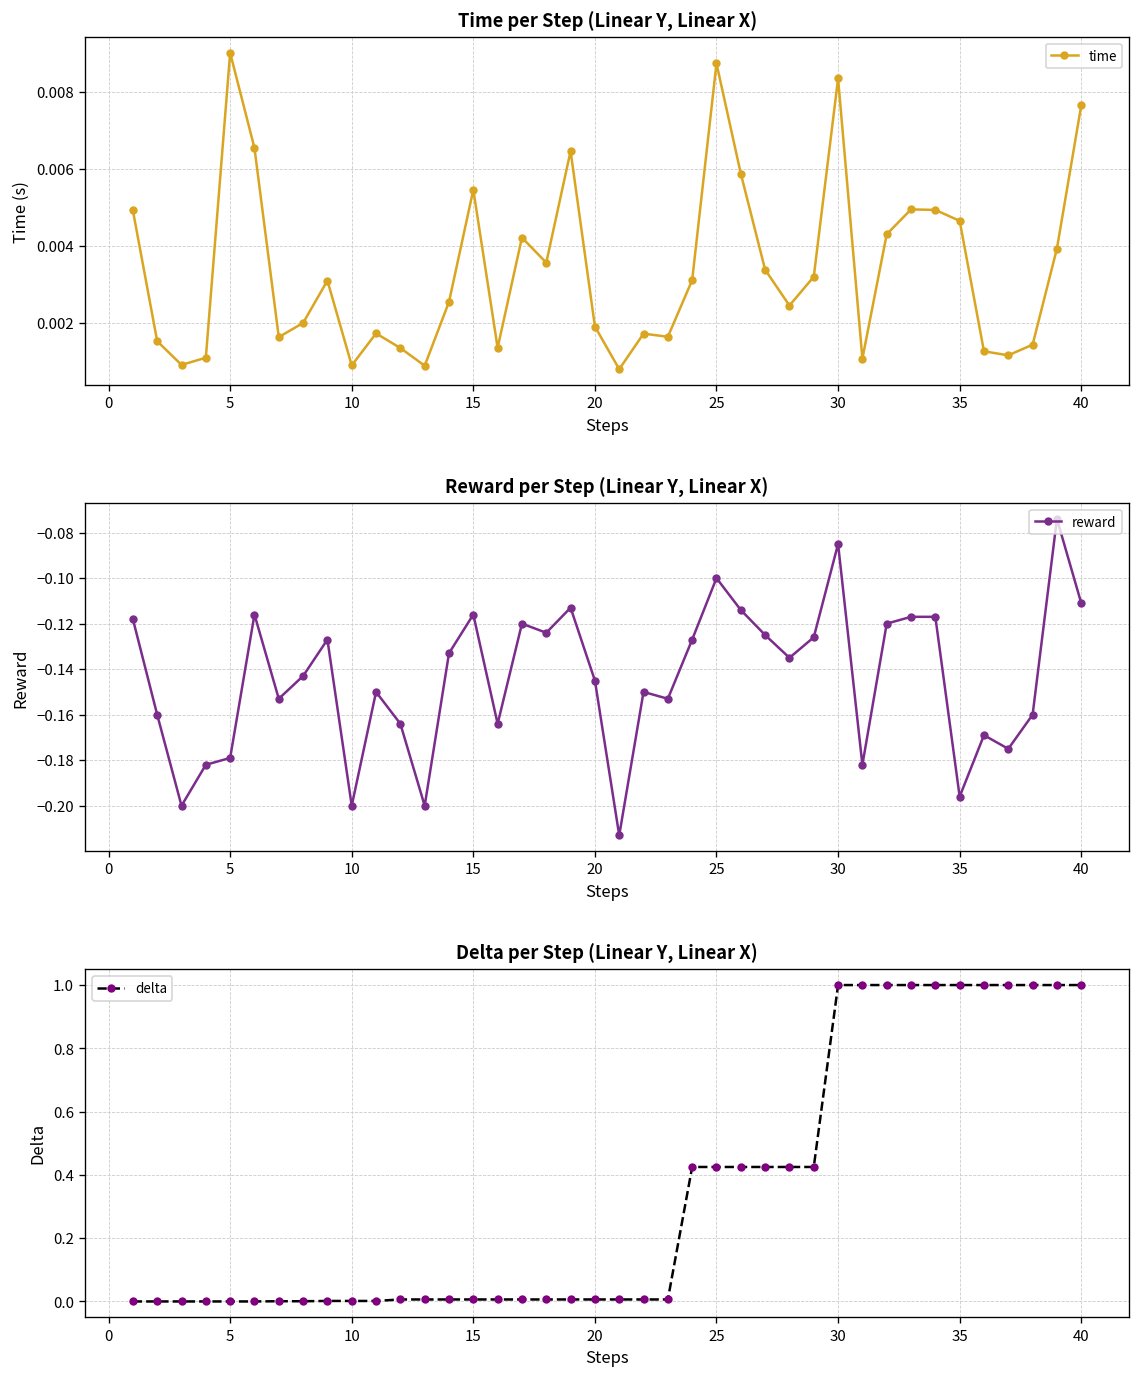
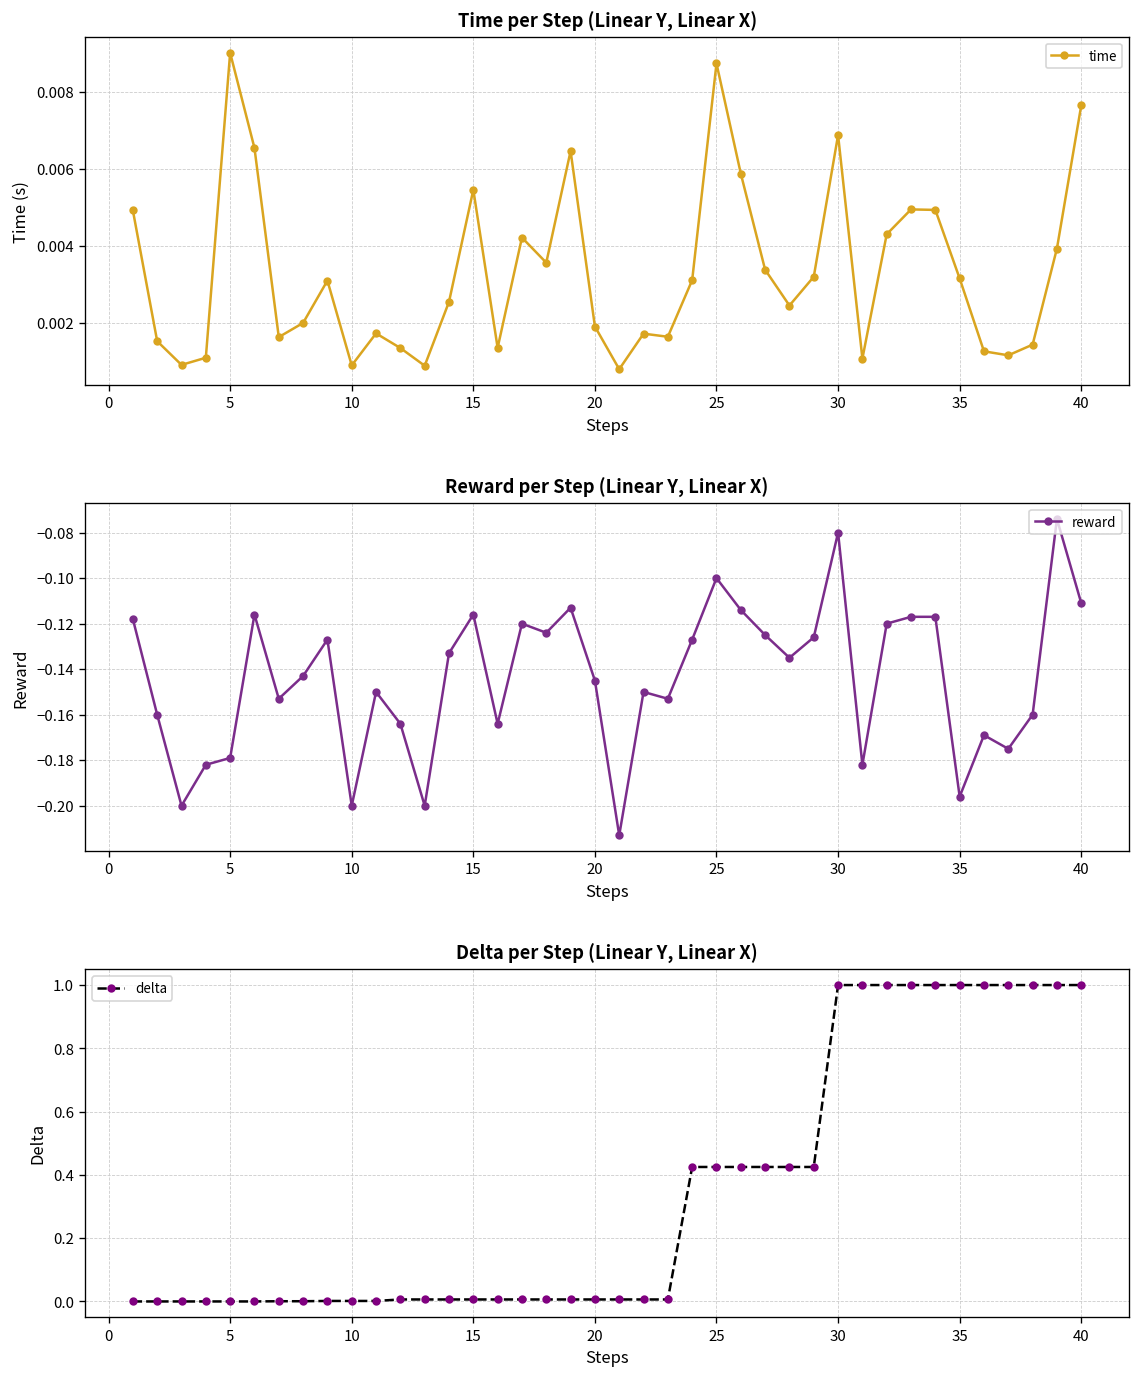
  {
    "Time per Step (Linear Y, Linear X)": {
      "5": 0.0090,
      "10": 0.0009,
      "15": 0.0055,
      "20": 0.0019,
      "25": 0.0087,
-     "30": 0.0084,
-     "35": 0.0046,
+     "30": 0.0069,
+     "35": 0.0031,
      "40": 0.0077
    },
    "Reward per Step (Linear Y, Linear X)": {
      "5": -0.179,
      "10": -0.200,
      "15": -0.116,
      "20": -0.145,
      "25": -0.100,
-     "30": -0.085,
+     "30": -0.080,
      "35": -0.196,
      "40": -0.111
    },
    "Delta per Step (Linear Y, Linear X)": {
      "5": 0.00,
      "10": 0.00,
      "15": 0.01,
      "20": 0.01,
      "25": 0.43,
      "30": 1.00,
      "35": 1.00,
      "40": 1.00
    }
  }
